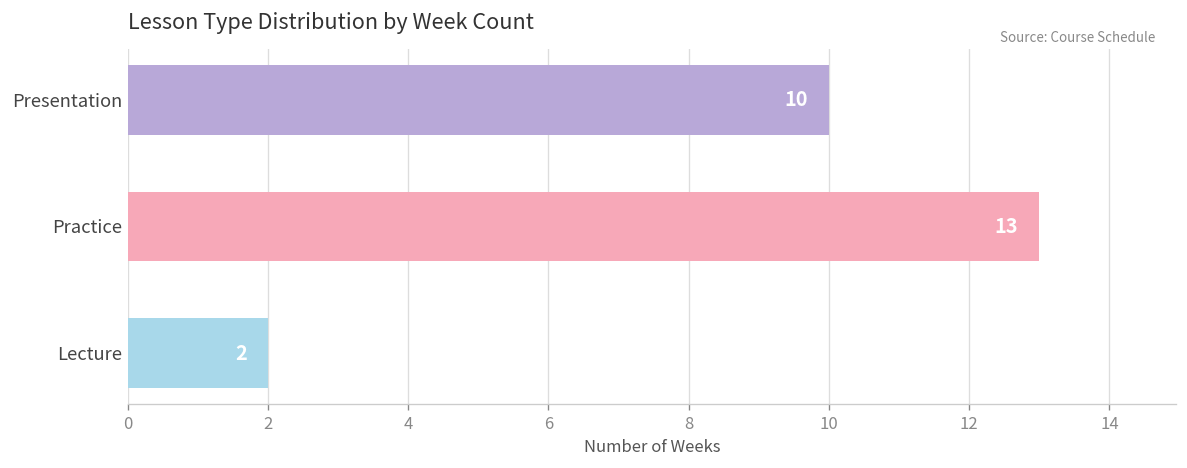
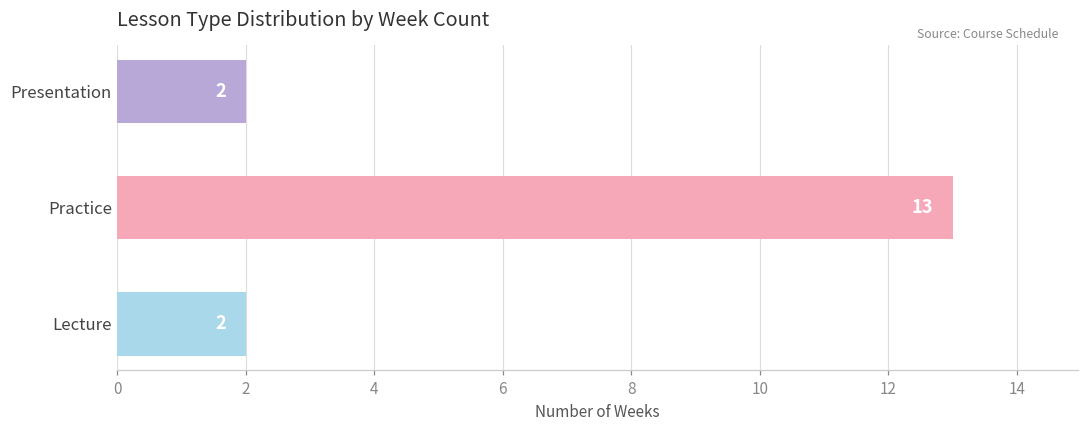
  {
-   "Presentation": 10,
+   "Presentation": 2,
    "Practice": 13,
    "Lecture": 2
  }
